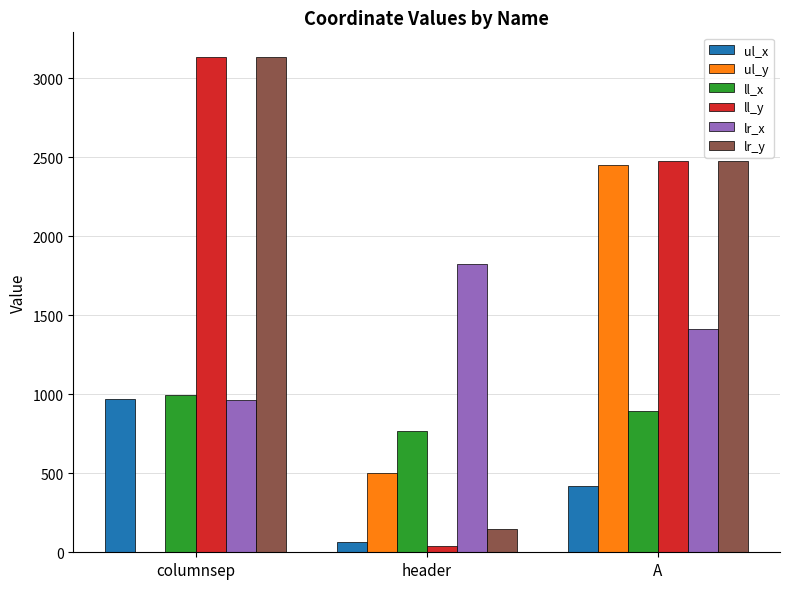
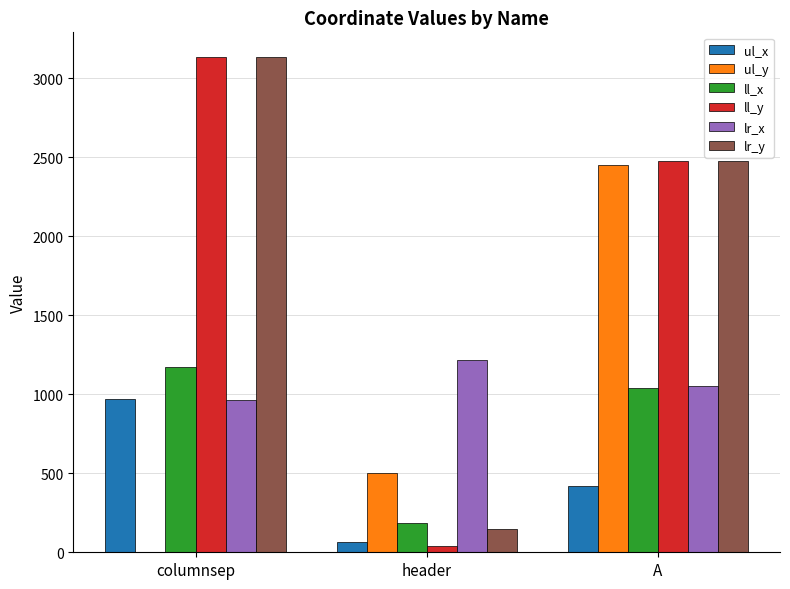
  {
    "ul_x": {
      "columnsep": 970,
      "header": 60,
      "A": 420
    },
    "ul_y": {
      "columnsep": 0,
      "header": 500,
      "A": 2450
    },
    "ll_x": {
-     "columnsep": 1000,
-     "header": 770,
-     "A": 900
+     "columnsep": 1170,
+     "header": 180,
+     "A": 1040
    },
    "ll_y": {
      "columnsep": 3130,
      "header": 40,
      "A": 2480
    },
    "lr_x": {
      "columnsep": 960,
-     "header": 1830,
-     "A": 1410
+     "header": 1220,
+     "A": 1050
    },
    "lr_y": {
      "columnsep": 3130,
      "header": 150,
      "A": 2480
    }
  }
